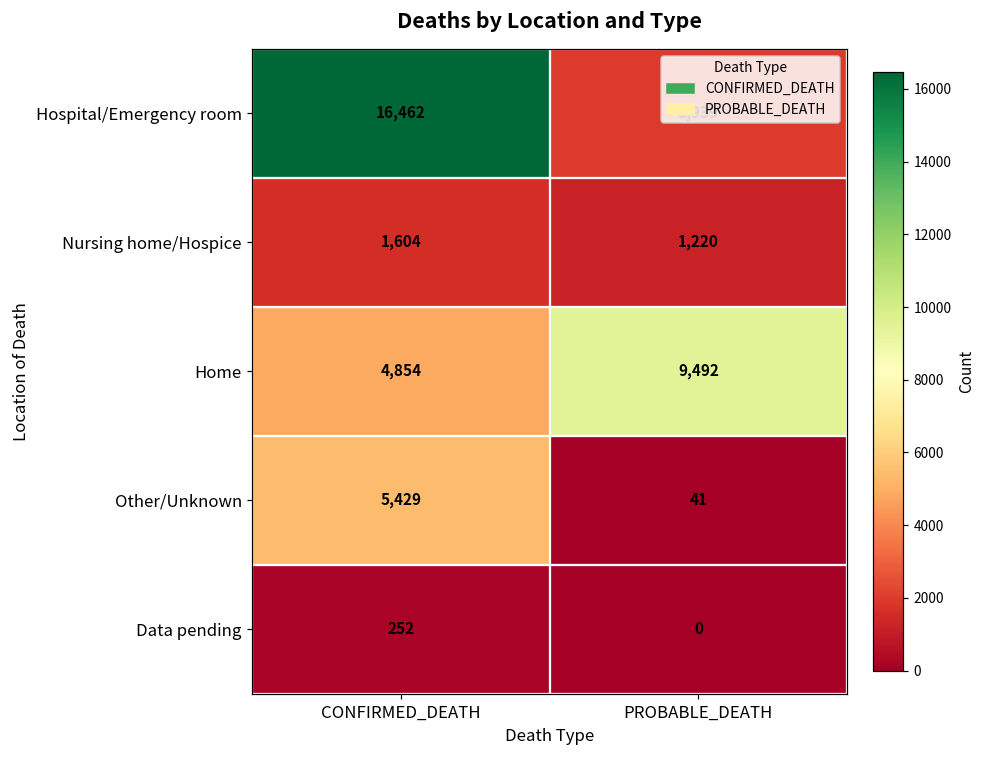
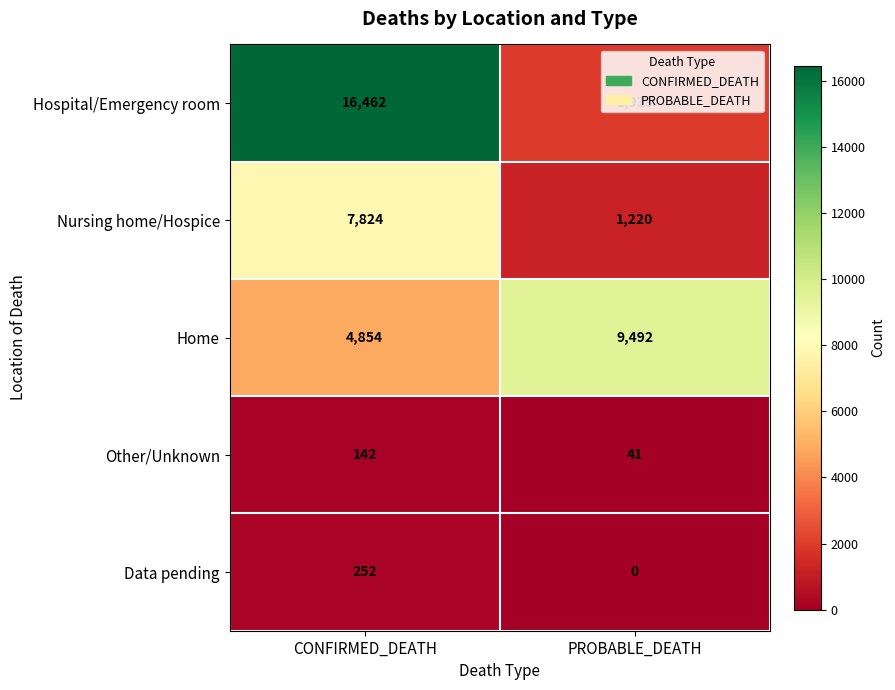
  {
    "Hospital/Emergency room": {
      "CONFIRMED_DEATH": "16,462"
    },
    "Nursing home/Hospice": {
-     "CONFIRMED_DEATH": "1,604",
+     "CONFIRMED_DEATH": "7,824",
      "PROBABLE_DEATH": "1,220"
    },
    "Home": {
      "CONFIRMED_DEATH": "4,854",
      "PROBABLE_DEATH": "9,492"
    },
    "Other/Unknown": {
-     "CONFIRMED_DEATH": "5,429",
+     "CONFIRMED_DEATH": "142",
      "PROBABLE_DEATH": "41"
    },
    "Data pending": {
      "CONFIRMED_DEATH": "252",
      "PROBABLE_DEATH": "0"
    }
  }
